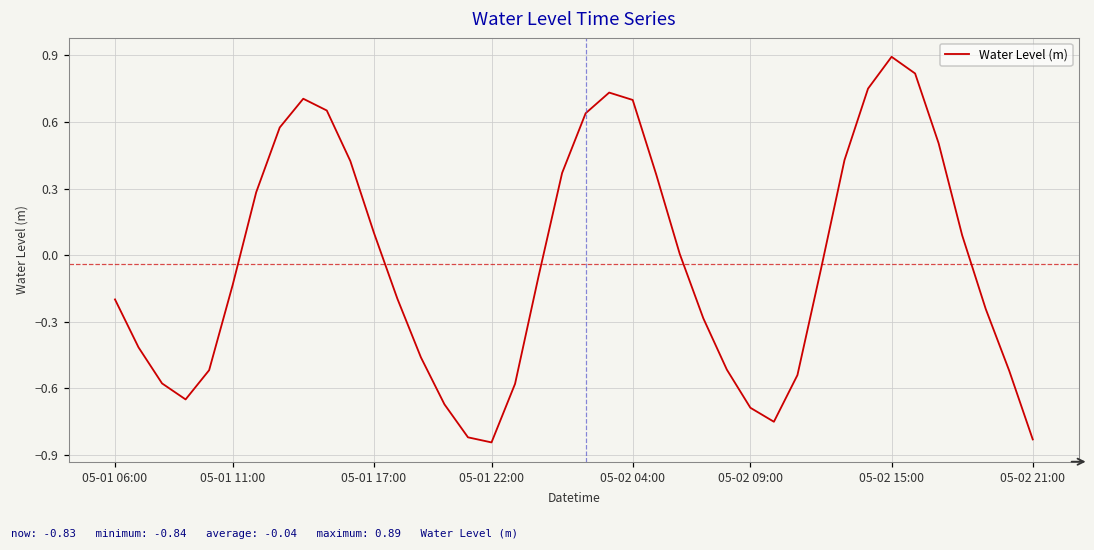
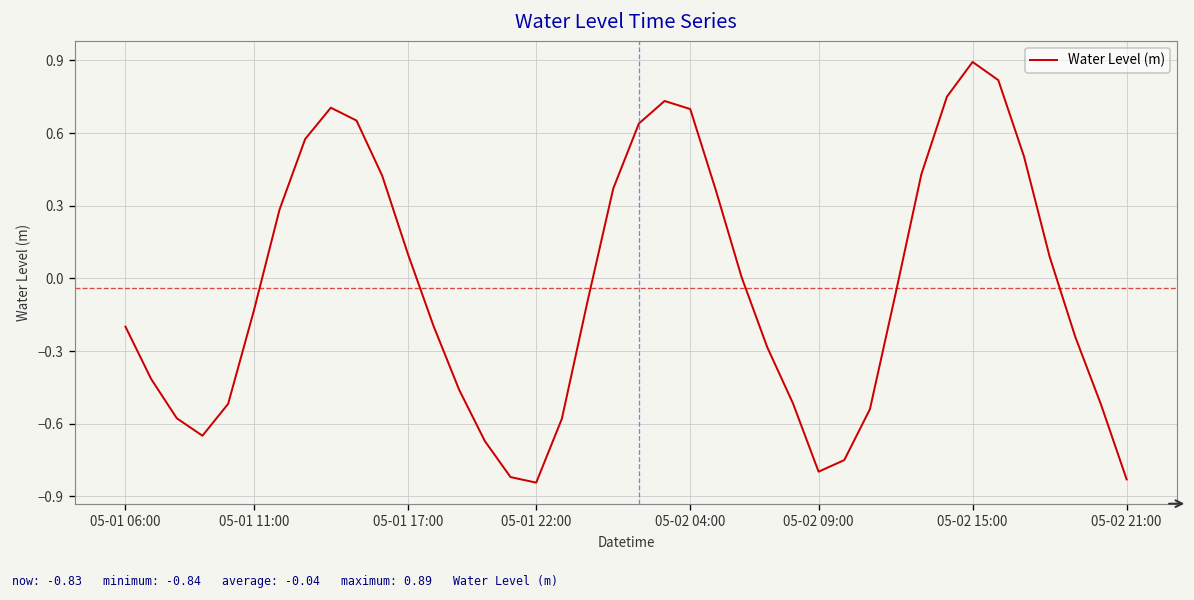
  {
    "05-01 06:00": -0.20,
    "05-01 11:00": -0.13,
    "05-01 17:00": 0.10,
    "05-01 22:00": -0.84,
    "05-02 04:00": 0.70,
-   "05-02 09:00": -0.69,
+   "05-02 09:00": -0.80,
    "05-02 15:00": 0.89,
    "05-02 21:00": -0.83
  }
